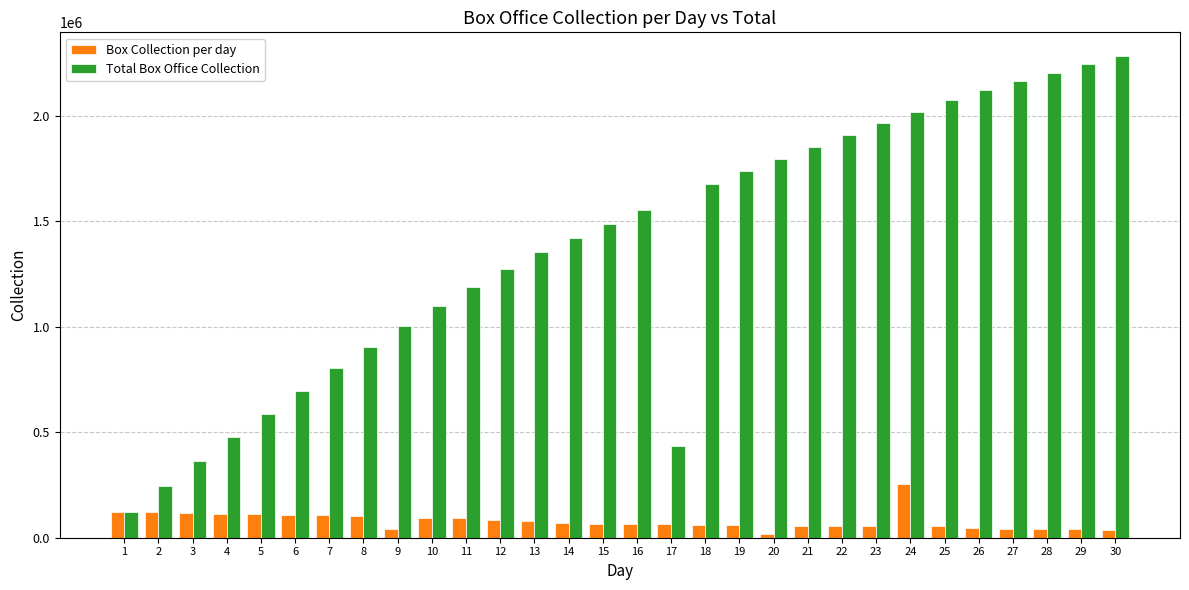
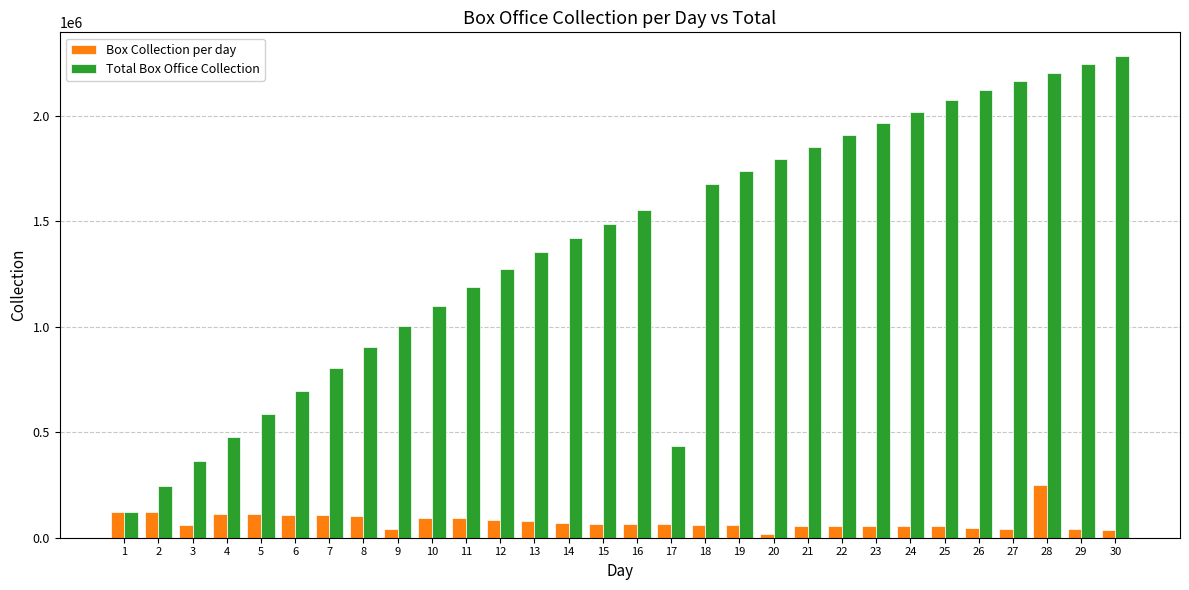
  {
    "Box Collection per day": {
      "1": 120000,
      "2": 120000,
-     "3": 120000,
+     "3": 60000,
      "4": 110000,
      "5": 110000,
      "6": 110000,
      "7": 110000,
      "8": 100000,
      "9": 40000,
      "10": 90000,
      "11": 90000,
      "12": 80000,
      "13": 80000,
      "14": 70000,
      "15": 70000,
      "16": 60000,
      "17": 60000,
      "18": 60000,
      "19": 60000,
      "20": 20000,
      "21": 60000,
      "22": 60000,
      "23": 60000,
-     "24": 250000,
+     "24": 60000,
      "25": 50000,
      "26": 50000,
      "27": 40000,
-     "28": 40000,
+     "28": 250000,
      "29": 40000,
      "30": 40000
    },
    "Total Box Office Collection": {
      "1": 120000,
      "2": 240000,
      "3": 360000,
      "4": 480000,
      "5": 590000,
      "6": 700000,
      "7": 800000,
      "8": 900000,
      "9": 1000000,
      "10": 1100000,
      "11": 1190000,
      "12": 1270000,
      "13": 1350000,
      "14": 1420000,
      "15": 1490000,
      "16": 1550000,
      "17": 430000,
      "18": 1680000,
      "19": 1740000,
      "20": 1790000,
      "21": 1850000,
      "22": 1910000,
      "23": 1960000,
      "24": 2020000,
      "25": 2070000,
      "26": 2120000,
      "27": 2160000,
      "28": 2200000,
      "29": 2240000,
      "30": 2280000
    }
  }
